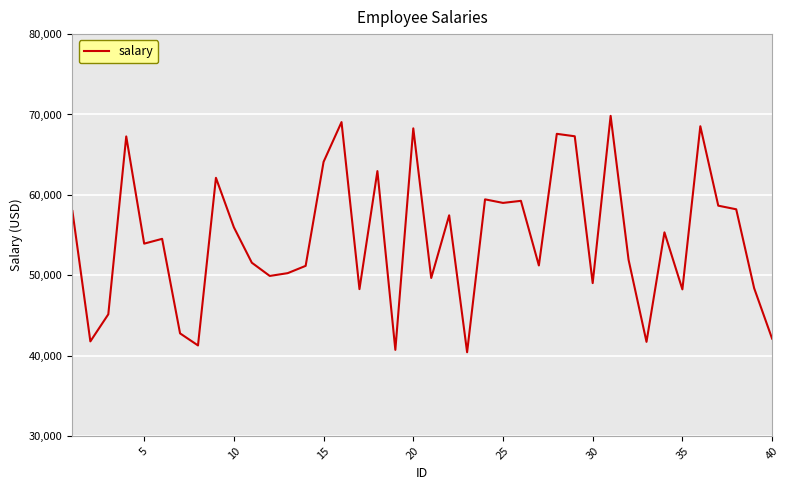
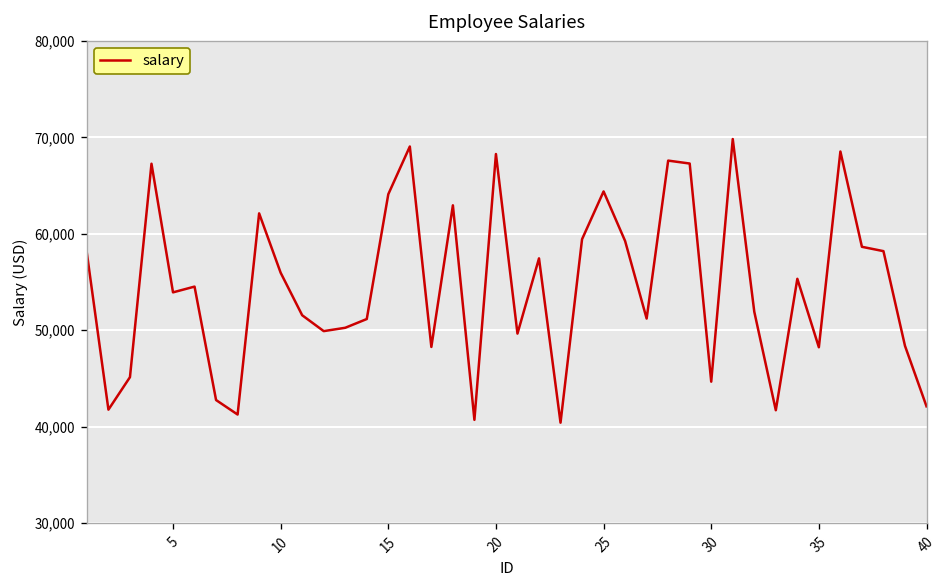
  {
    "5": "54,000",
    "10": "56,000",
    "15": "64,000",
    "20": "68,000",
-   "25": "59,000",
-   "30": "49,000",
+   "25": "64,000",
+   "30": "45,000",
    "35": "48,000",
    "40": "42,000"
  }
